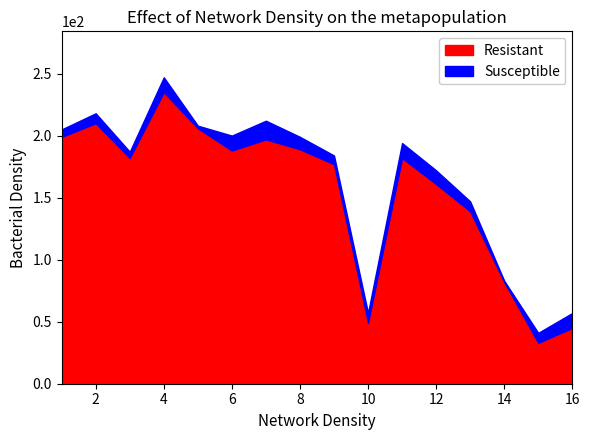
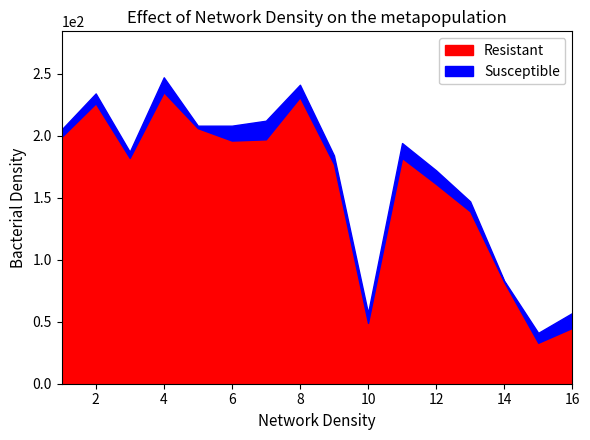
  {
    "Resistant": {
-     "2": 210,
-     "6": 188,
-     "8": 189
+     "2": 226,
+     "6": 196,
+     "8": 231
    },
    "Susceptible": {
      "2": 8,
      "4": 12,
      "6": 12,
      "8": 10,
      "10": 8,
      "12": 11,
      "16": 12
    }
  }
